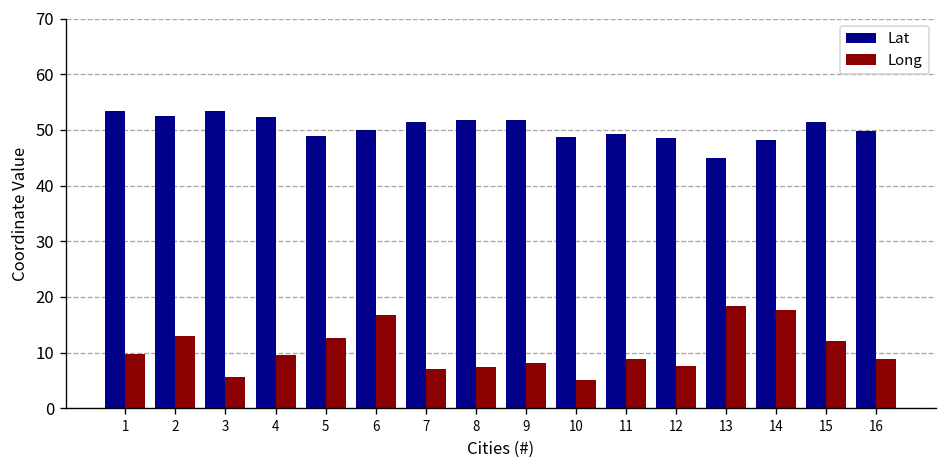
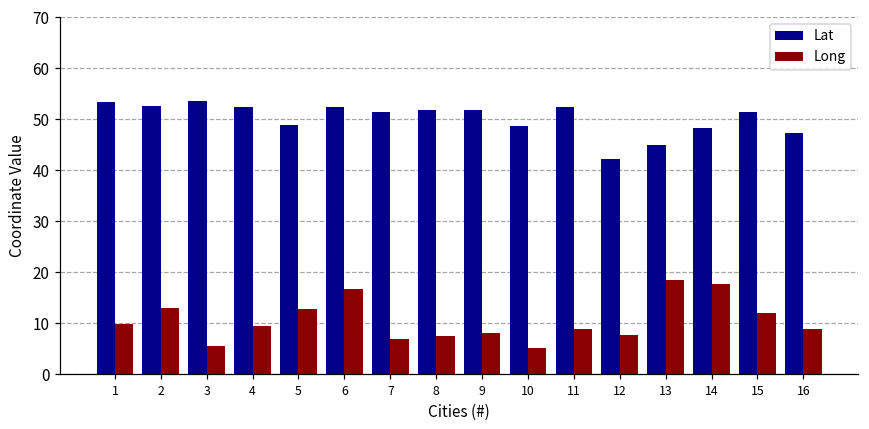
  {
    "Lat": {
      "1": 53,
      "2": 53,
      "3": 53,
      "4": 52,
      "5": 49,
-     "6": 50,
+     "6": 52,
      "7": 51,
      "8": 52,
      "9": 52,
      "10": 49,
-     "11": 49,
-     "12": 48,
+     "11": 52,
+     "12": 42,
      "13": 45,
      "14": 48,
      "15": 51,
-     "16": 50
+     "16": 47
    },
    "Long": {
      "1": 10,
      "2": 13,
      "3": 6,
      "4": 10,
      "5": 13,
      "6": 17,
      "7": 7,
      "8": 7,
      "9": 8,
      "10": 5,
      "11": 9,
      "12": 8,
      "13": 18,
      "14": 18,
      "15": 12,
      "16": 9
    }
  }
